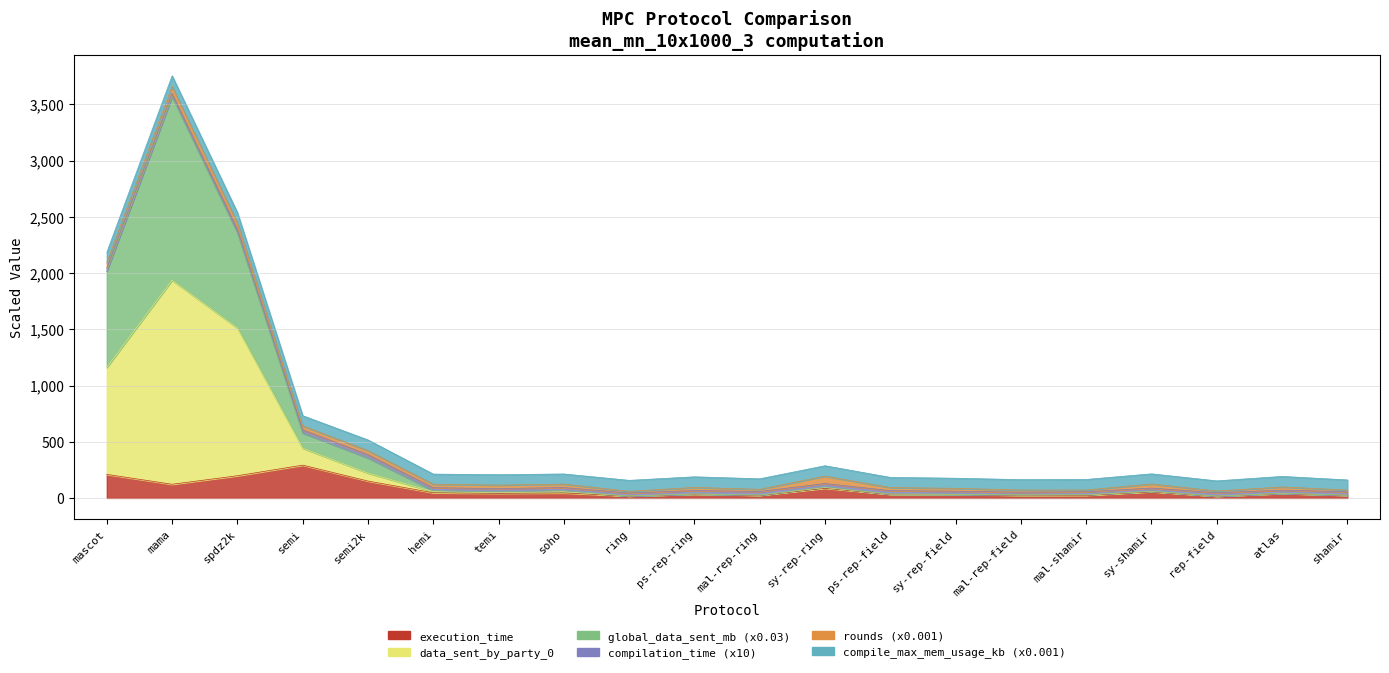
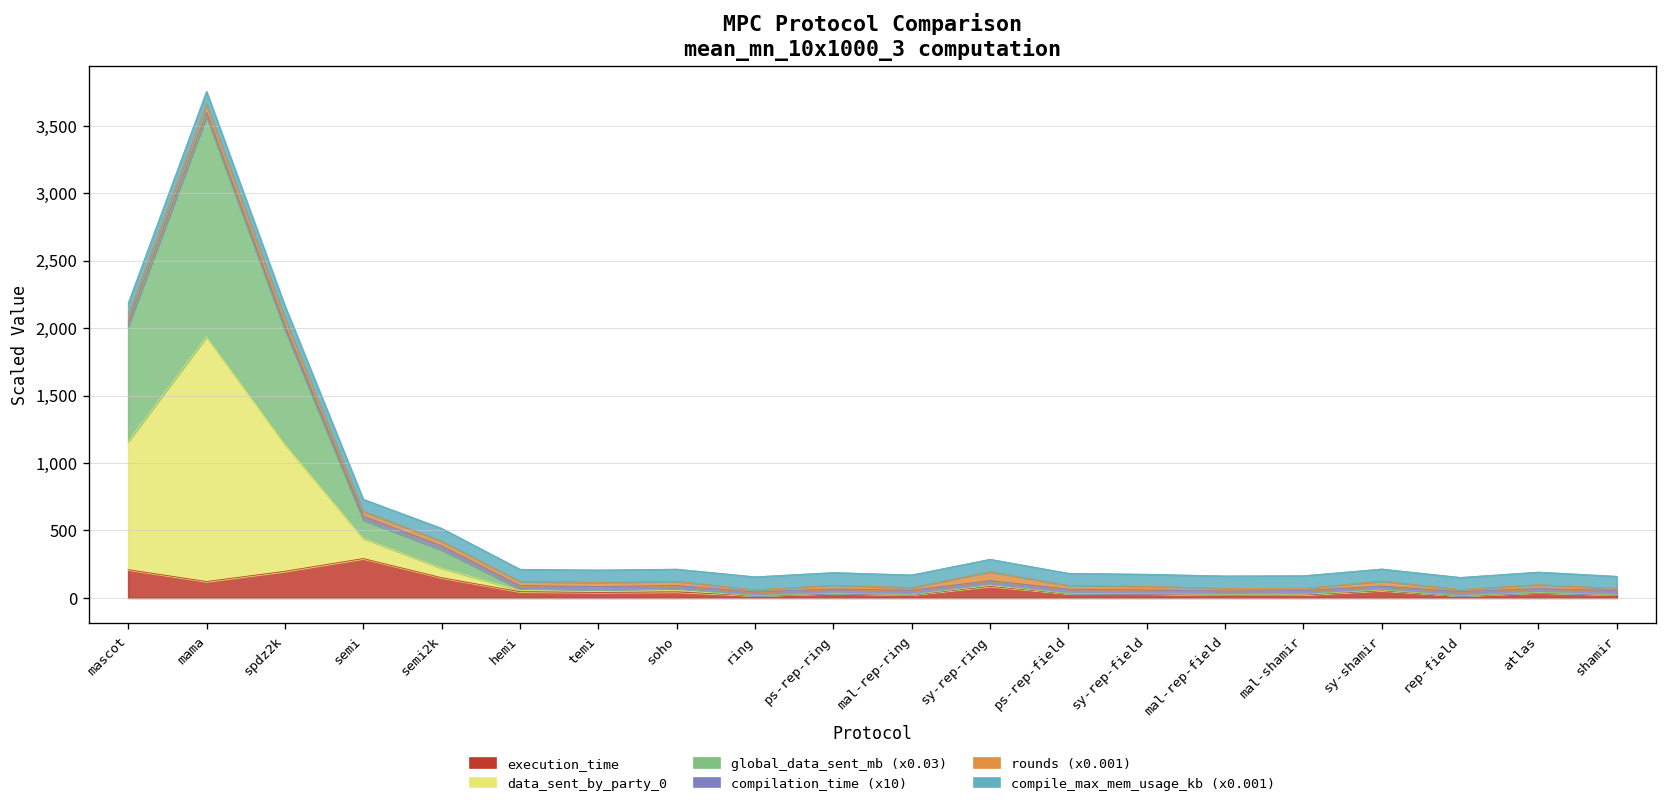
  {
    "execution_time": {
      "mascot": "210",
      "mama": "120",
      "spdz2k": "200",
      "semi": "290",
      "semi2k": "150"
    },
    "data_sent_by_party_0": {
      "mascot": "950",
      "mama": "1,820",
-     "spdz2k": "1,310",
+     "spdz2k": "940",
      "semi": "150",
      "semi2k": "70"
    },
    "global_data_sent_mb (x0.03)": {
      "mascot": "860",
      "mama": "1,630",
      "spdz2k": "850",
      "semi": "140",
      "semi2k": "140"
    },
    "rounds (x0.001)": {
      "mascot": "50",
      "mama": "60",
      "spdz2k": "60",
      "semi": "40",
      "semi2k": "30",
      "hemi": "30",
      "temi": "30",
      "soho": "30",
      "ps-rep-ring": "30",
      "sy-rep-ring": "70",
      "ps-rep-field": "30",
      "sy-rep-field": "30",
      "sy-shamir": "40",
      "atlas": "30"
    }
  }
